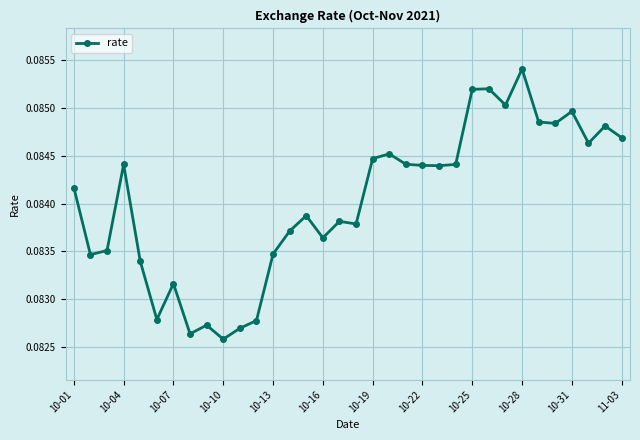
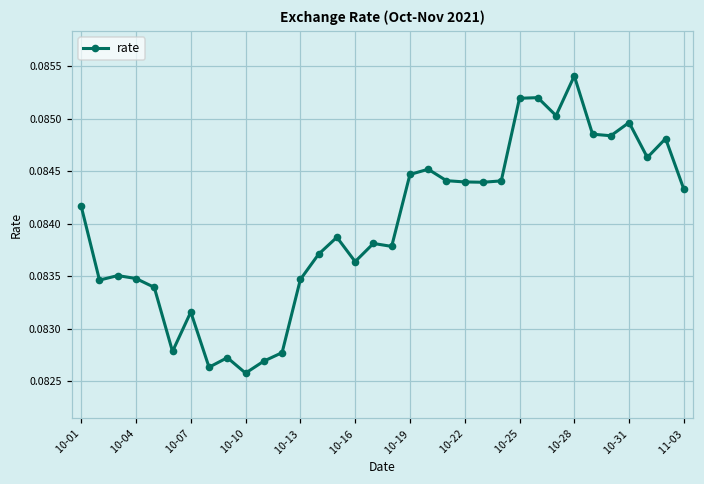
  {
    "10-01": 0.0842,
-   "10-04": 0.0844,
+   "10-04": 0.0835,
    "10-07": 0.0832,
    "10-10": 0.0826,
    "10-13": 0.0835,
    "10-16": 0.0836,
    "10-19": 0.0845,
    "10-22": 0.0844,
    "10-25": 0.0852,
    "10-28": 0.0854,
    "10-31": 0.0850,
-   "11-03": 0.0847
+   "11-03": 0.0843
  }
